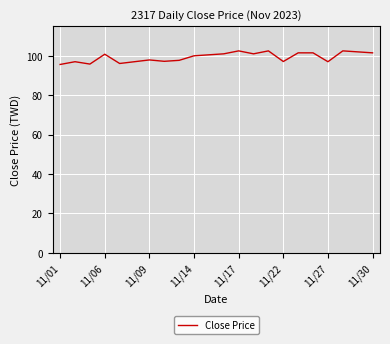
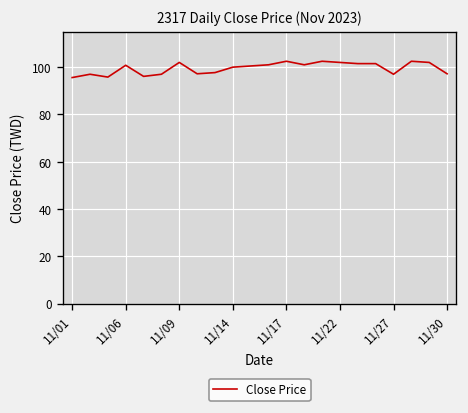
  {
    "11/01": 96,
    "11/06": 101,
-   "11/09": 98,
+   "11/09": 102,
    "11/14": 100,
    "11/17": 103,
-   "11/22": 97,
+   "11/22": 102,
    "11/27": 97,
-   "11/30": 102
+   "11/30": 97
  }
